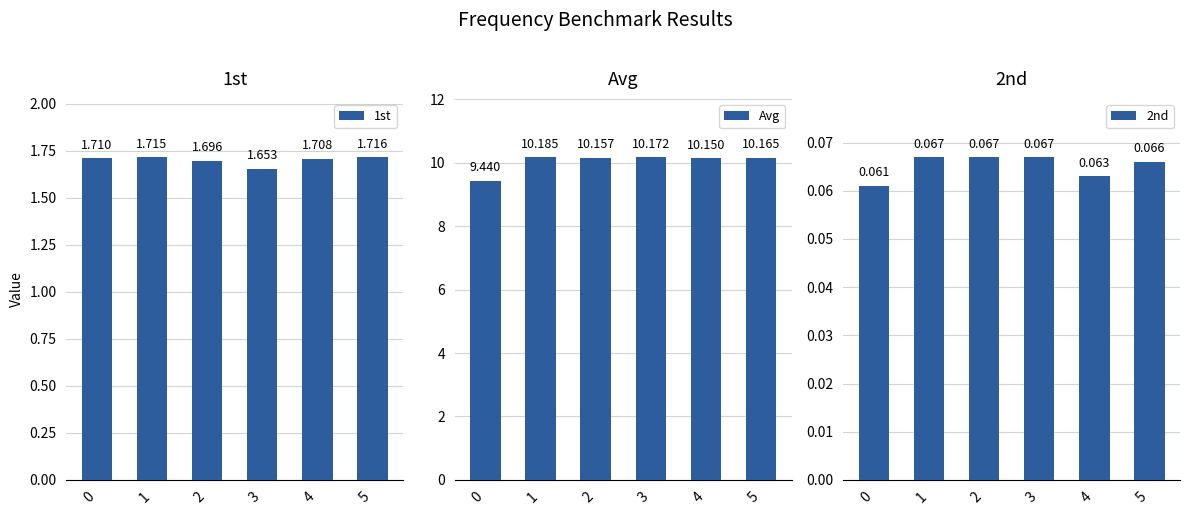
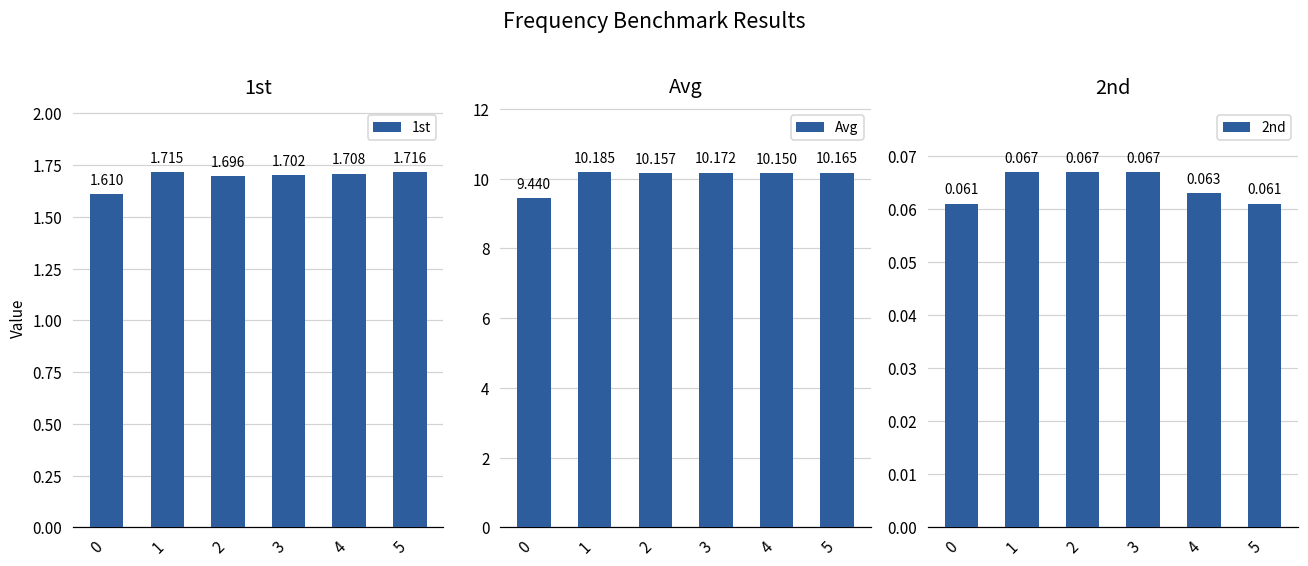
  {
    "1st": {
-     "0": 1.710,
+     "0": 1.610,
      "1": 1.715,
      "2": 1.696,
-     "3": 1.653,
+     "3": 1.702,
      "4": 1.708,
      "5": 1.716
    },
    "Avg": {
      "0": 9.440,
      "1": 10.185,
      "2": 10.157,
      "3": 10.172,
      "4": 10.150,
      "5": 10.165
    },
    "2nd": {
      "0": 0.061,
      "1": 0.067,
      "2": 0.067,
      "3": 0.067,
      "4": 0.063,
-     "5": 0.066
+     "5": 0.061
    }
  }
